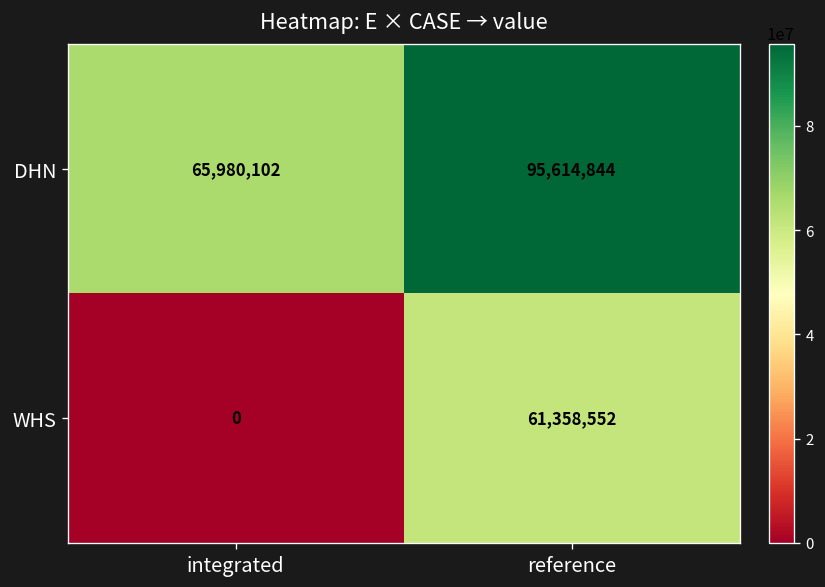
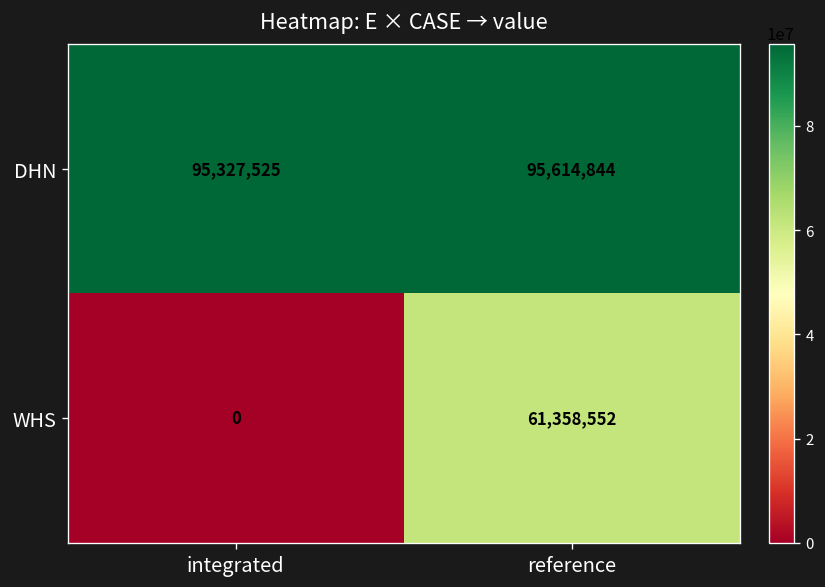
  {
    "DHN": {
-     "integrated": "65,980,102",
+     "integrated": "95,327,525",
      "reference": "95,614,844"
    },
    "WHS": {
      "integrated": "0",
      "reference": "61,358,552"
    }
  }
